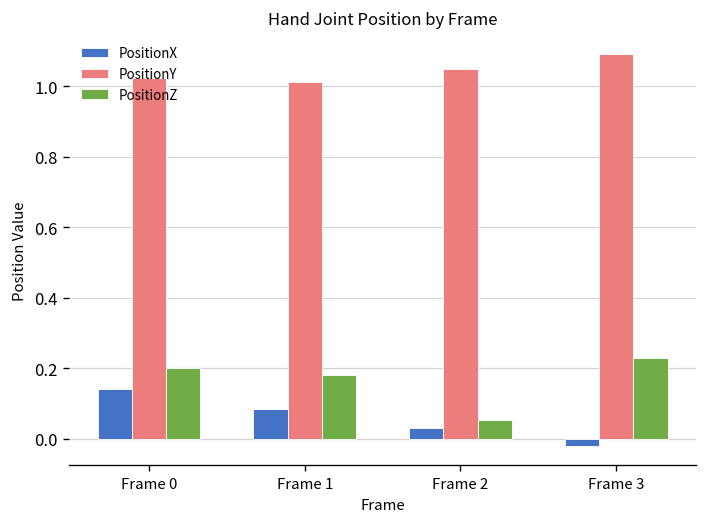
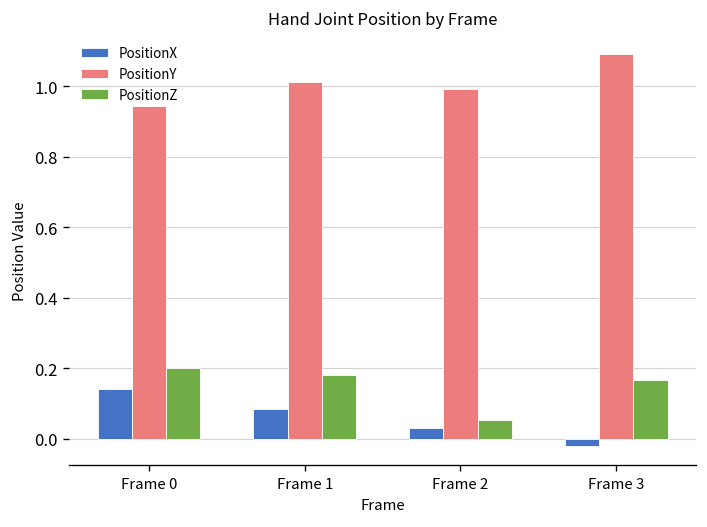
  {
    "PositionX": {
      "Frame 0": 0.14,
      "Frame 1": 0.08,
      "Frame 2": 0.03,
      "Frame 3": -0.02
    },
    "PositionY": {
-     "Frame 0": 1.02,
+     "Frame 0": 0.94,
      "Frame 1": 1.01,
-     "Frame 2": 1.05,
+     "Frame 2": 0.99,
      "Frame 3": 1.09
    },
    "PositionZ": {
      "Frame 0": 0.20,
      "Frame 1": 0.18,
      "Frame 2": 0.05,
-     "Frame 3": 0.23
+     "Frame 3": 0.17
    }
  }
